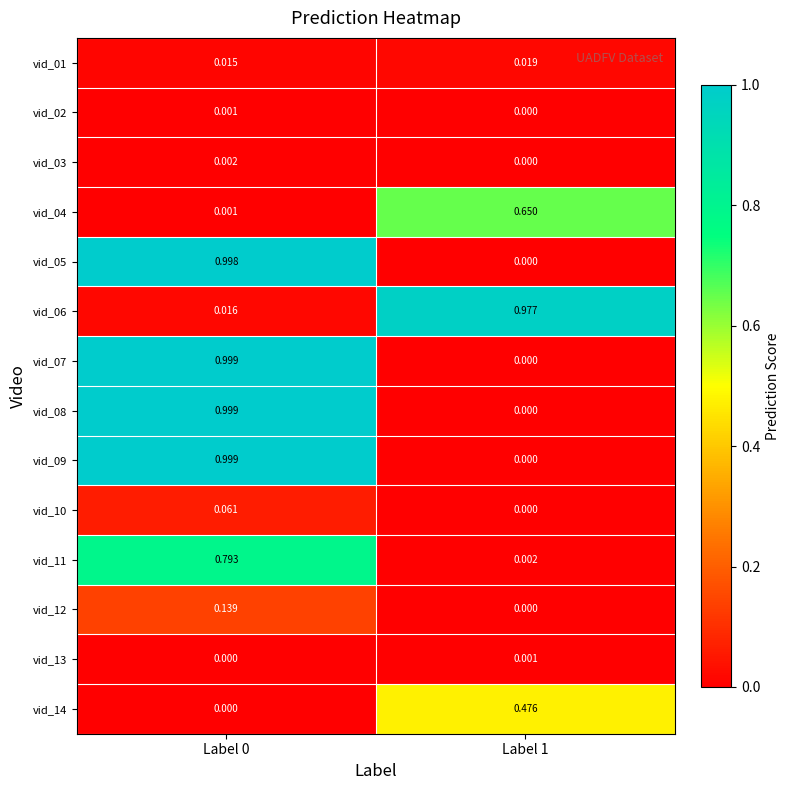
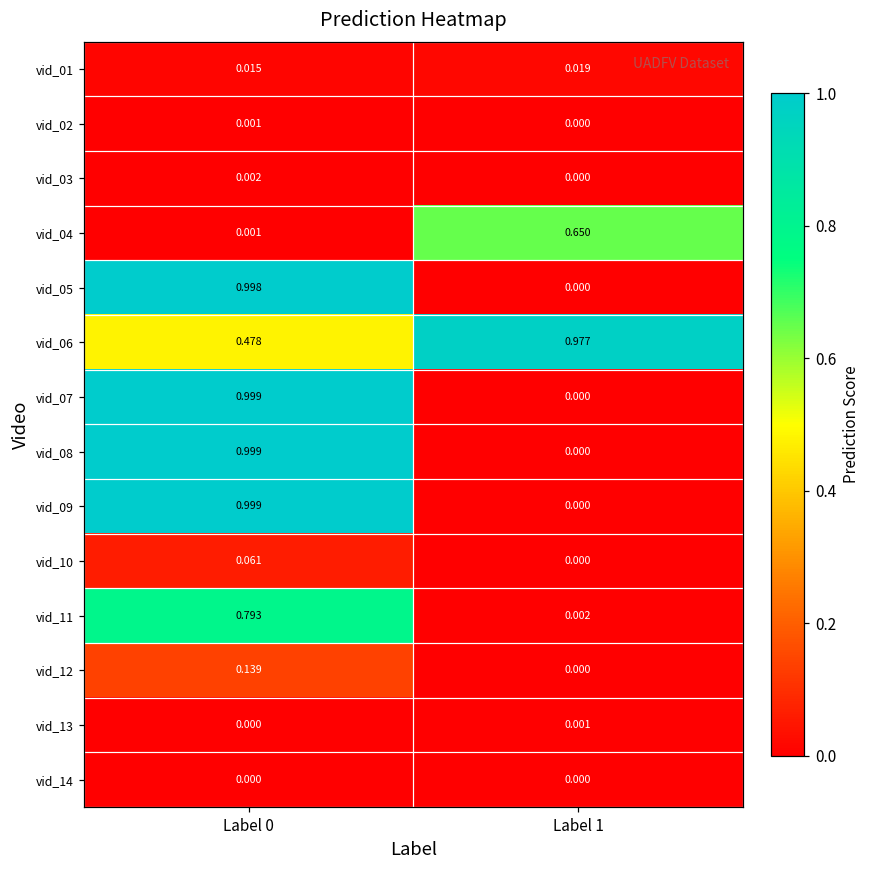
  {
    "vid_01": {
      "Label 0": 0.015
    },
    "vid_02": {
      "Label 0": 0.001,
      "Label 1": 0.000
    },
    "vid_03": {
      "Label 0": 0.002,
      "Label 1": 0.000
    },
    "vid_04": {
      "Label 0": 0.001,
      "Label 1": 0.650
    },
    "vid_05": {
      "Label 0": 0.998,
      "Label 1": 0.000
    },
    "vid_06": {
-     "Label 0": 0.016,
+     "Label 0": 0.478,
      "Label 1": 0.977
    },
    "vid_07": {
      "Label 0": 0.999,
      "Label 1": 0.000
    },
    "vid_08": {
      "Label 0": 0.999,
      "Label 1": 0.000
    },
    "vid_09": {
      "Label 0": 0.999,
      "Label 1": 0.000
    },
    "vid_10": {
      "Label 0": 0.061,
      "Label 1": 0.000
    },
    "vid_11": {
      "Label 0": 0.793,
      "Label 1": 0.002
    },
    "vid_12": {
      "Label 0": 0.139,
      "Label 1": 0.000
    },
    "vid_13": {
      "Label 0": 0.000,
      "Label 1": 0.001
    },
    "vid_14": {
      "Label 0": 0.000,
-     "Label 1": 0.476
+     "Label 1": 0.000
    }
  }
